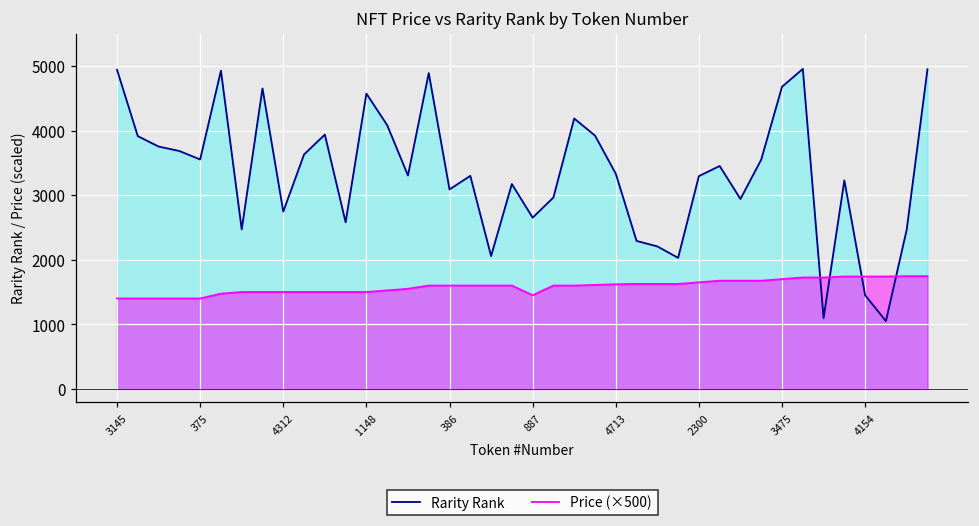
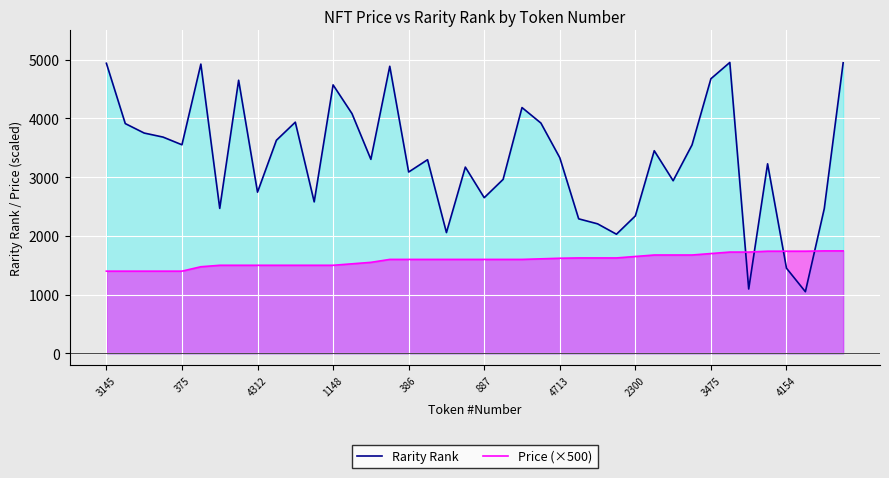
  {
    "Rarity Rank": {
      "3145": 4900,
      "375": 3600,
      "4312": 2700,
      "1148": 4600,
      "386": 3100,
      "887": 2700,
      "4713": 3300,
-     "2300": 3300,
+     "2300": 2300,
      "3475": 4700,
      "4154": 1500
    },
    "Price (×500)": {
      "3145": 1400,
      "375": 1400,
      "4312": 1500,
      "1148": 1500,
      "386": 1600,
-     "887": 1500,
+     "887": 1600,
      "4713": 1600,
      "2300": 1700,
      "3475": 1700,
      "4154": 1700
    }
  }
